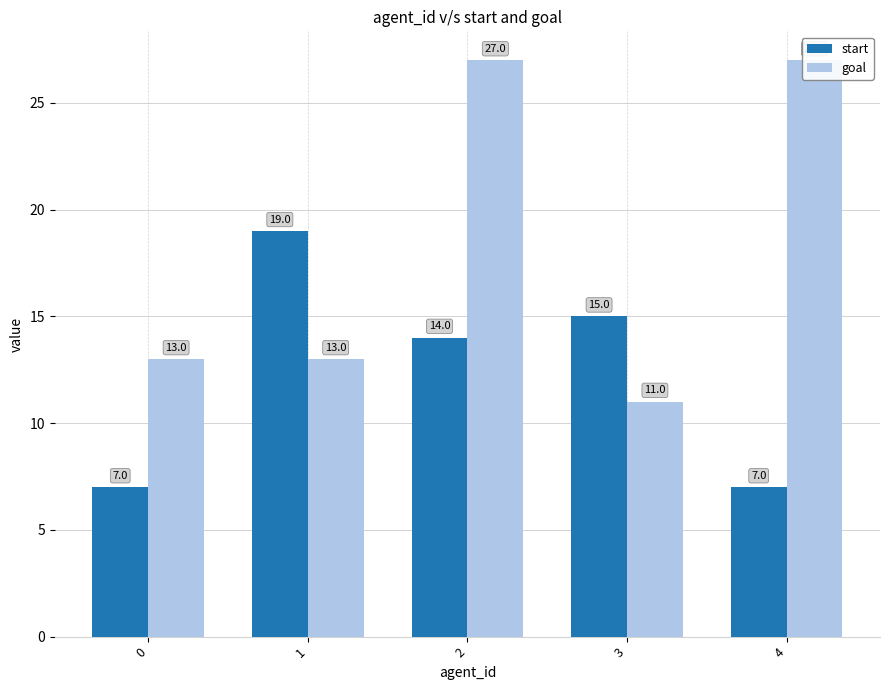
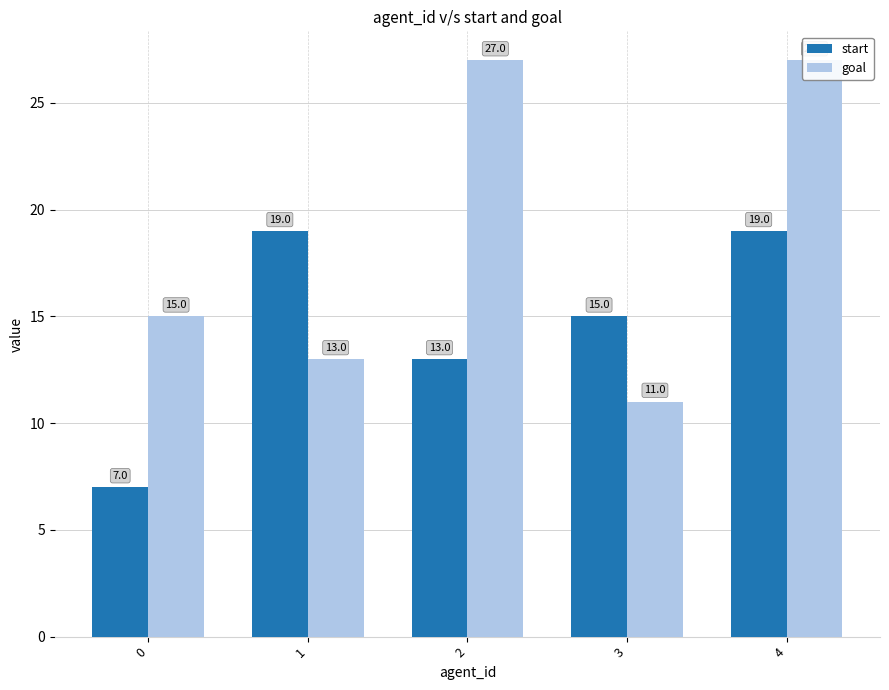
  {
    "start": {
-     "2": 14.0,
-     "4": 7.0
+     "2": 13.0,
+     "4": 19.0
    },
    "goal": {
-     "0": 13.0
+     "0": 15.0
    }
  }
